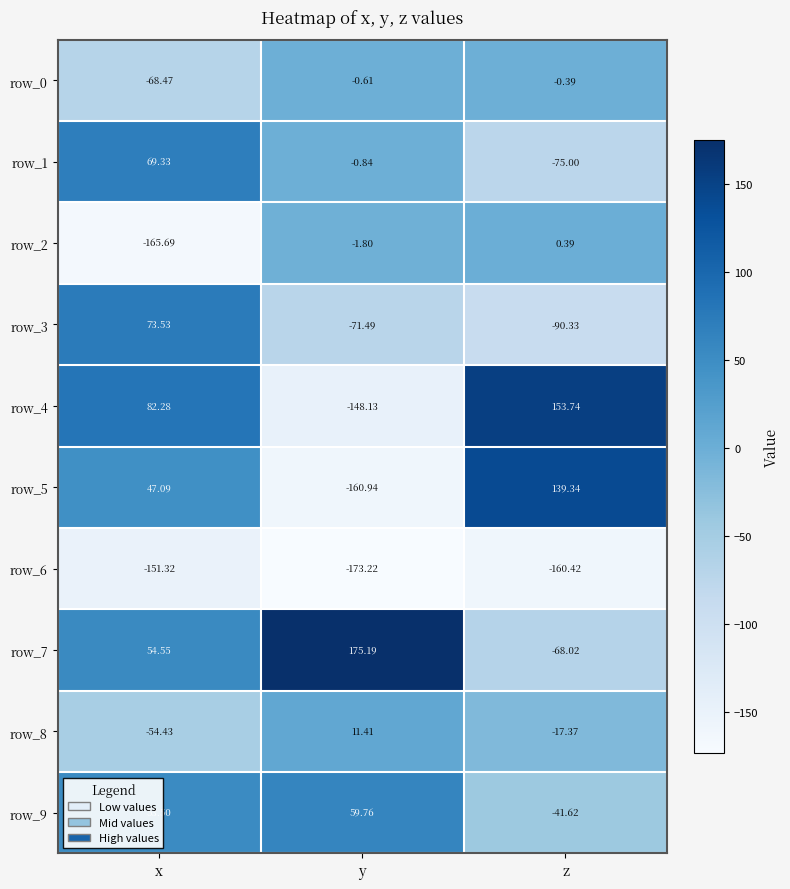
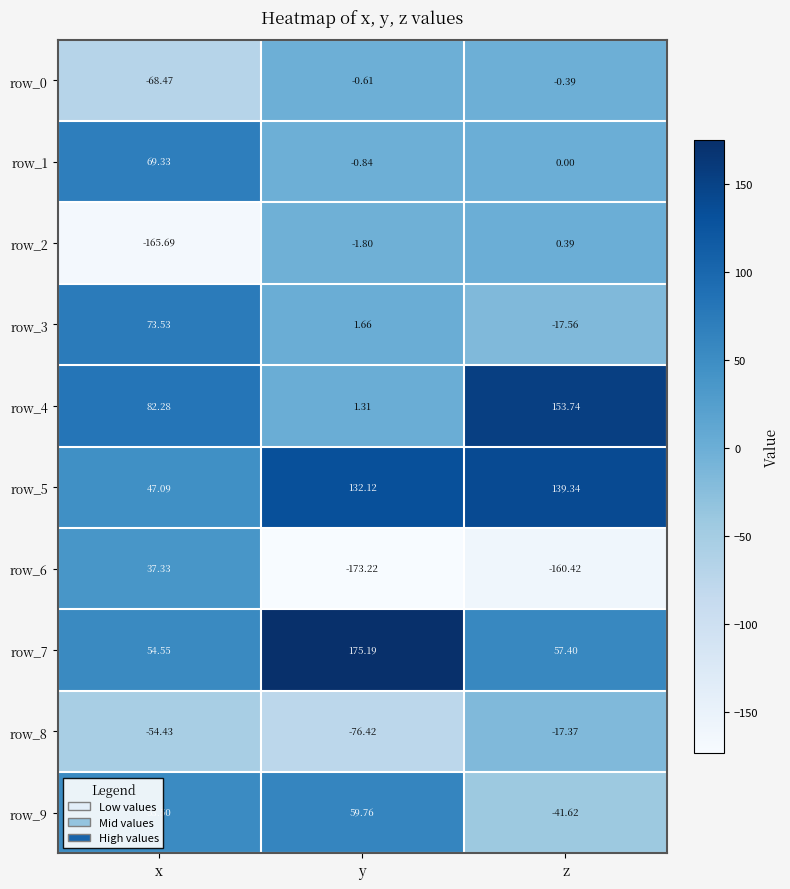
  {
    "row_0": {
      "x": -68.47,
      "y": -0.61,
      "z": -0.39
    },
    "row_1": {
      "x": 69.33,
      "y": -0.84,
-     "z": -75.00
+     "z": 0.00
    },
    "row_2": {
      "x": -165.69,
      "y": -1.80,
      "z": 0.39
    },
    "row_3": {
      "x": 73.53,
-     "y": -71.49,
-     "z": -90.33
+     "y": 1.66,
+     "z": -17.56
    },
    "row_4": {
      "x": 82.28,
-     "y": -148.13,
+     "y": 1.31,
      "z": 153.74
    },
    "row_5": {
      "x": 47.09,
-     "y": -160.94,
+     "y": 132.12,
      "z": 139.34
    },
    "row_6": {
-     "x": -151.32,
+     "x": 37.33,
      "y": -173.22,
      "z": -160.42
    },
    "row_7": {
      "x": 54.55,
      "y": 175.19,
-     "z": -68.02
+     "z": 57.40
    },
    "row_8": {
      "x": -54.43,
-     "y": 11.41,
+     "y": -76.42,
      "z": -17.37
    },
    "row_9": {
      "y": 59.76,
      "z": -41.62
    }
  }
